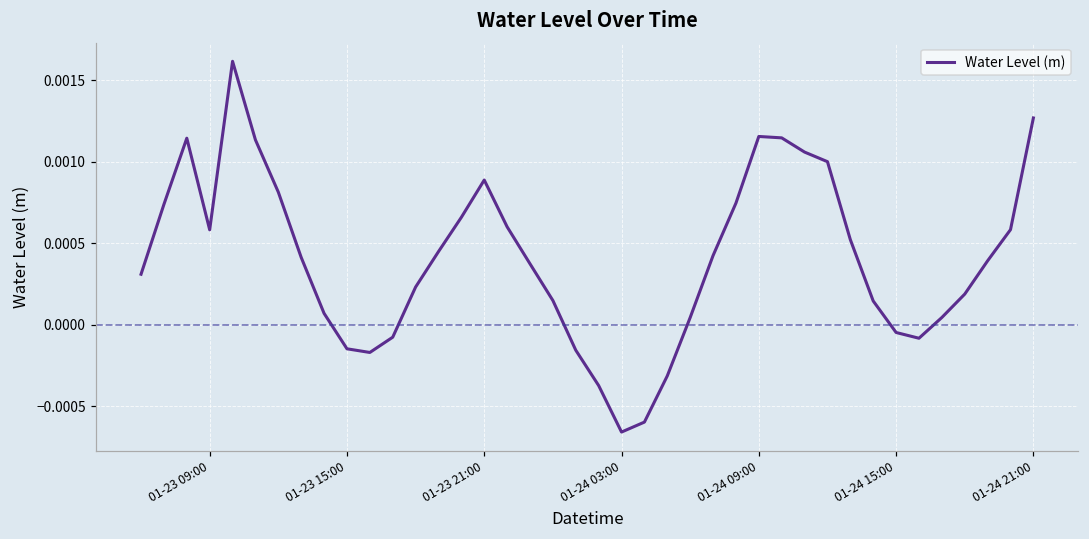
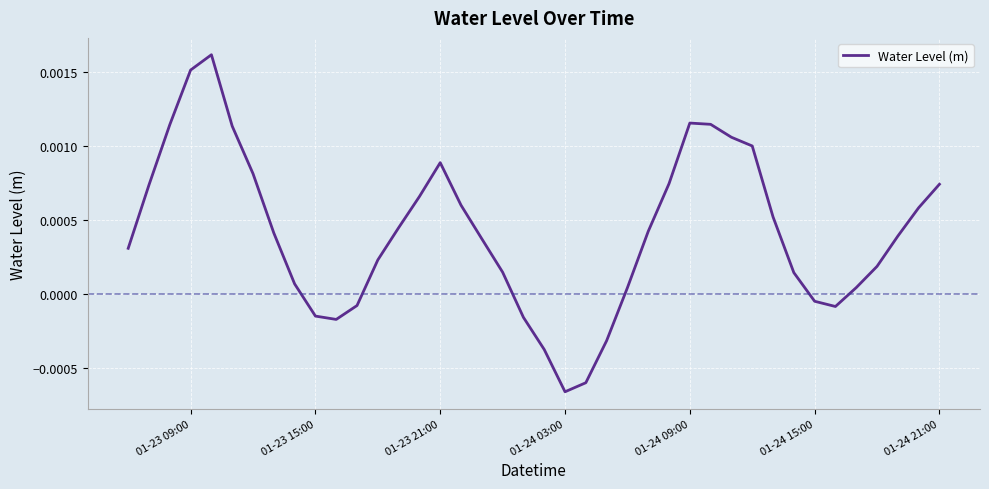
  {
-   "01-23 09:00": 0.00058,
+   "01-23 09:00": 0.00151,
    "01-23 15:00": -0.00015,
    "01-23 21:00": 0.00089,
    "01-24 03:00": -0.00066,
    "01-24 09:00": 0.00116,
    "01-24 15:00": -0.00005,
-   "01-24 21:00": 0.00127
+   "01-24 21:00": 0.00074
  }
